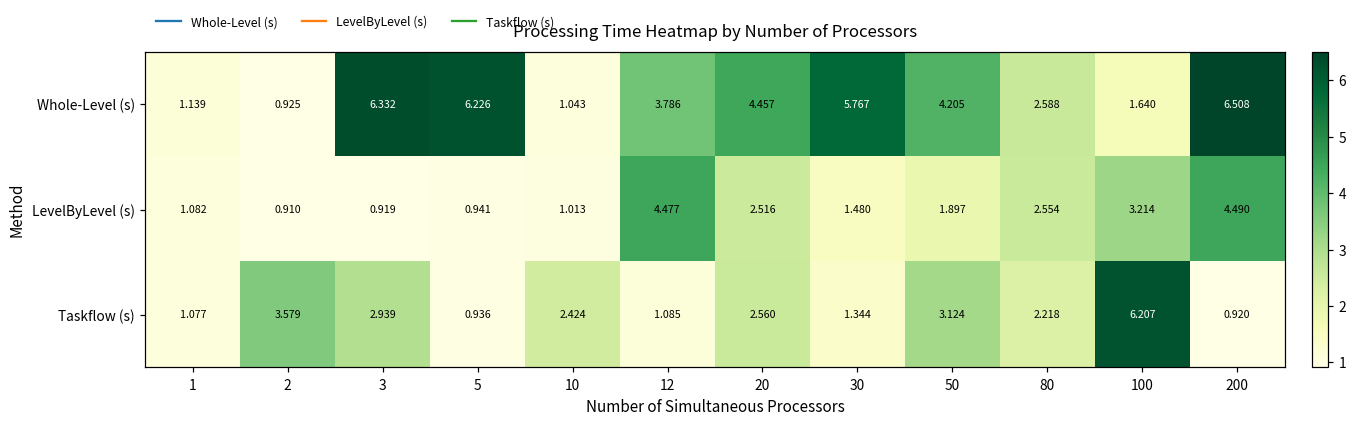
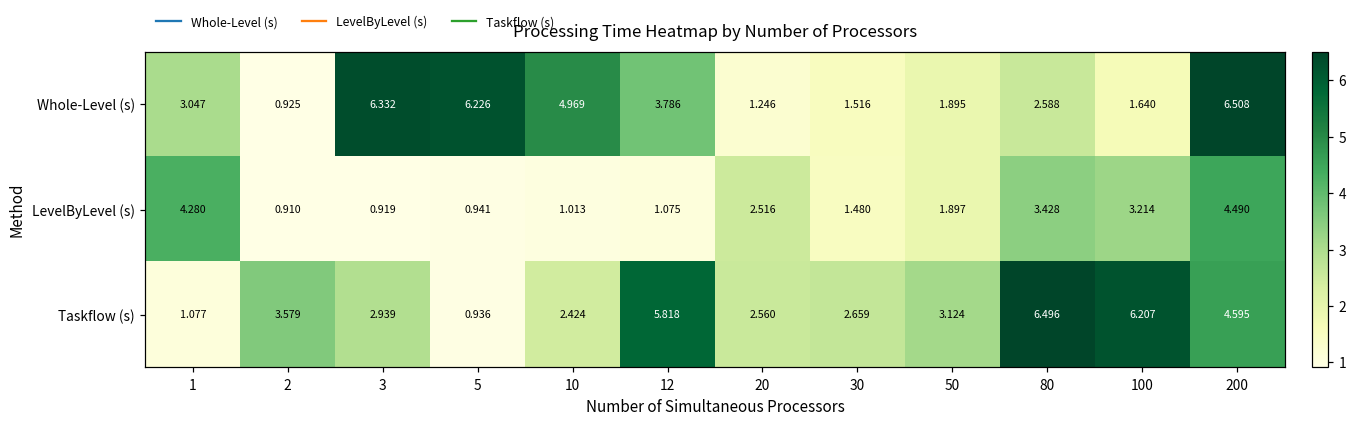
  {
    "Whole-Level (s)": {
-     "1": 1.139,
+     "1": 3.047,
      "2": 0.925,
      "3": 6.332,
      "5": 6.226,
-     "10": 1.043,
+     "10": 4.969,
      "12": 3.786,
-     "20": 4.457,
-     "30": 5.767,
-     "50": 4.205,
+     "20": 1.246,
+     "30": 1.516,
+     "50": 1.895,
      "80": 2.588,
      "100": 1.640,
      "200": 6.508
    },
    "LevelByLevel (s)": {
-     "1": 1.082,
+     "1": 4.280,
      "2": 0.910,
      "3": 0.919,
      "5": 0.941,
      "10": 1.013,
-     "12": 4.477,
+     "12": 1.075,
      "20": 2.516,
      "30": 1.480,
      "50": 1.897,
-     "80": 2.554,
+     "80": 3.428,
      "100": 3.214,
      "200": 4.490
    },
    "Taskflow (s)": {
      "1": 1.077,
      "2": 3.579,
      "3": 2.939,
      "5": 0.936,
      "10": 2.424,
-     "12": 1.085,
+     "12": 5.818,
      "20": 2.560,
-     "30": 1.344,
+     "30": 2.659,
      "50": 3.124,
-     "80": 2.218,
+     "80": 6.496,
      "100": 6.207,
-     "200": 0.920
+     "200": 4.595
    }
  }
